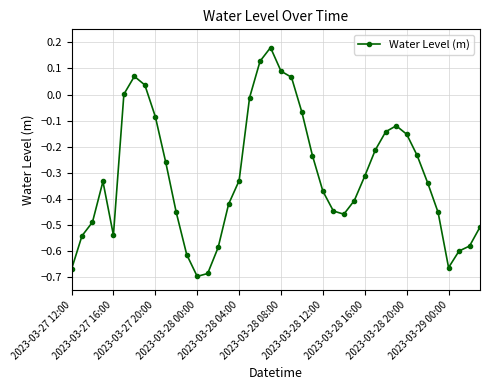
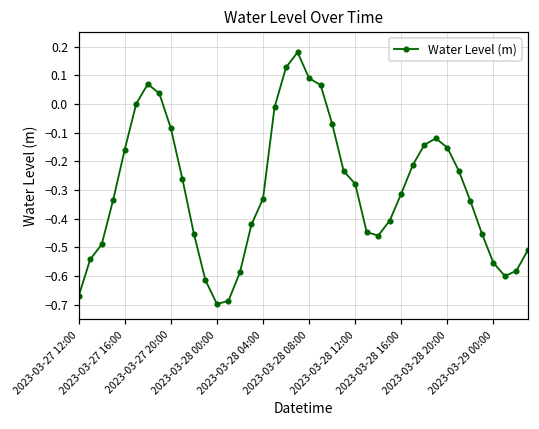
  {
    "2023-03-27 12:00": -0.67,
-   "2023-03-27 16:00": -0.54,
+   "2023-03-27 16:00": -0.16,
    "2023-03-27 20:00": -0.08,
    "2023-03-28 00:00": -0.70,
    "2023-03-28 04:00": -0.33,
    "2023-03-28 08:00": 0.09,
-   "2023-03-28 12:00": -0.37,
+   "2023-03-28 12:00": -0.28,
    "2023-03-28 16:00": -0.31,
    "2023-03-28 20:00": -0.15,
-   "2023-03-29 00:00": -0.66
+   "2023-03-29 00:00": -0.55
  }
